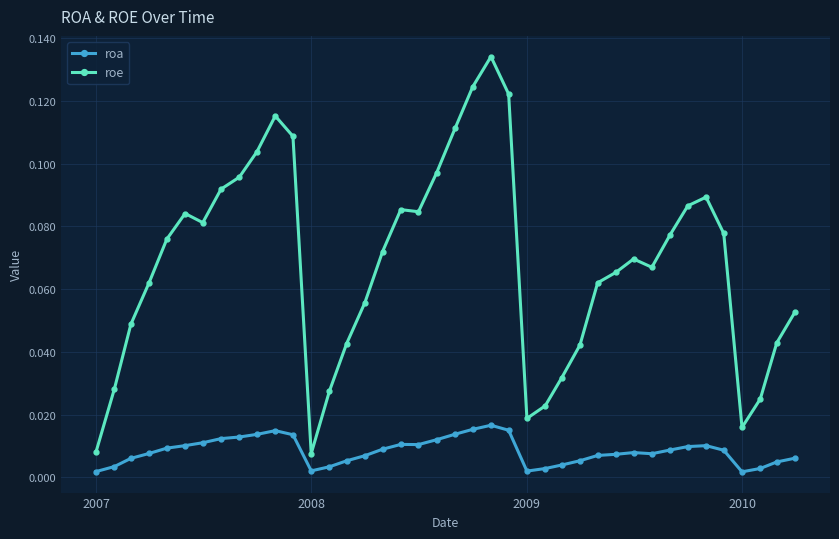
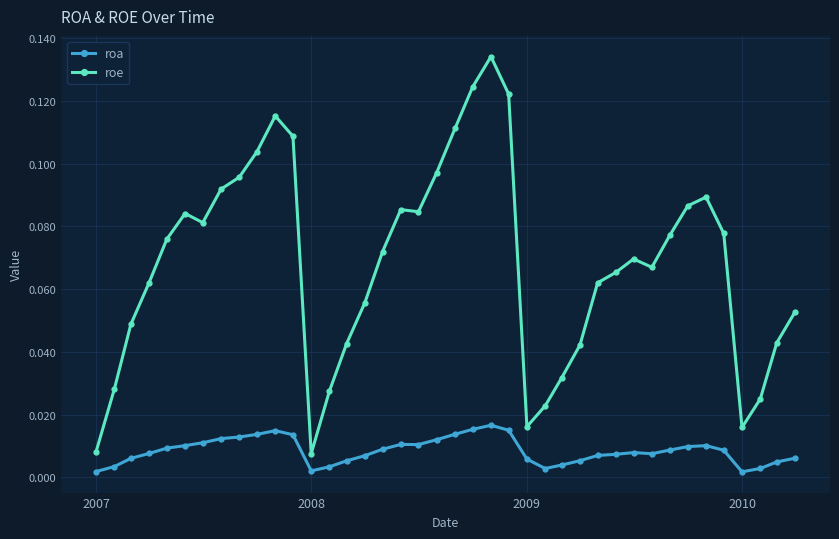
  {
    "roa": {
      "2007": 0.002,
      "2008": 0.002,
-     "2009": 0.002,
+     "2009": 0.006,
      "2010": 0.002
    },
    "roe": {
      "2007": 0.008,
      "2008": 0.008,
-     "2009": 0.019,
+     "2009": 0.016,
      "2010": 0.016
    }
  }
